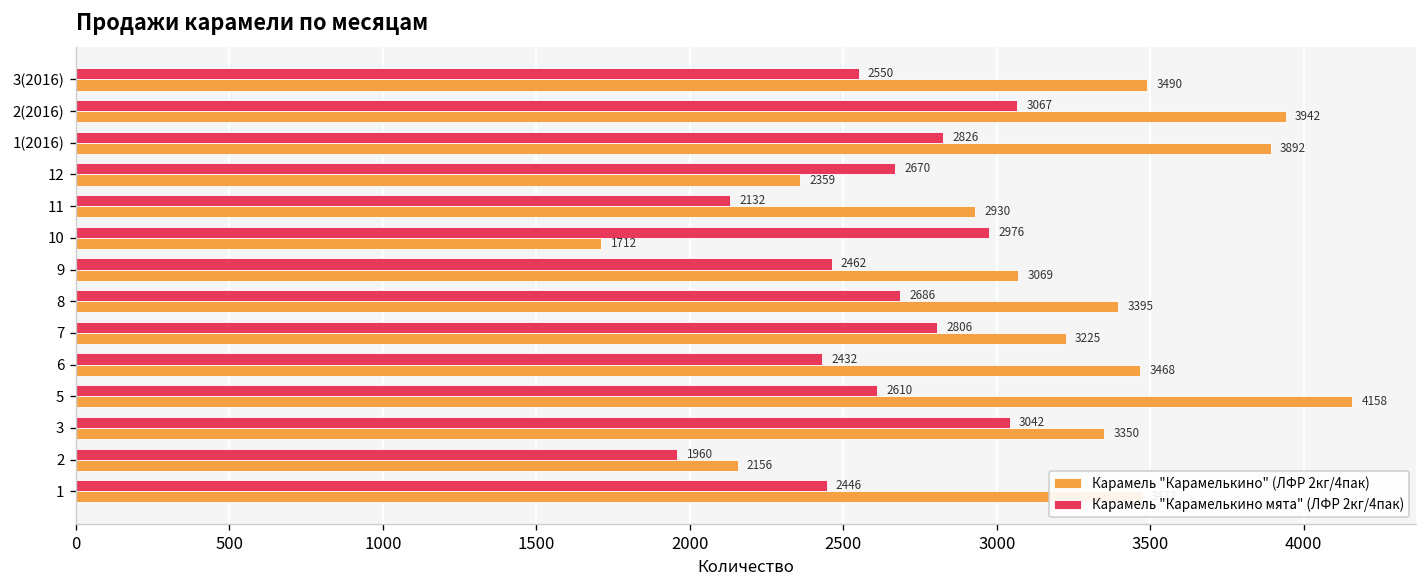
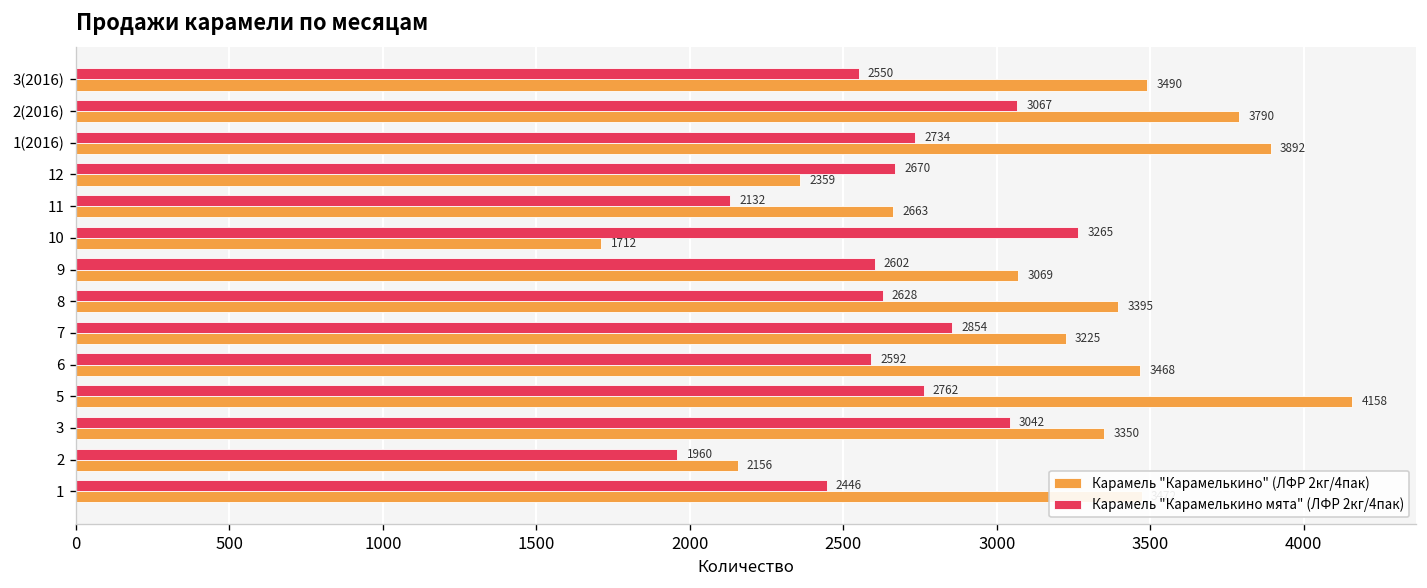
  {
    "Карамель \"Карамелькино\" (ЛФР 2кг/4пак)": {
      "3(2016)": 3490,
-     "2(2016)": 3942,
+     "2(2016)": 3790,
      "1(2016)": 3892,
      "12": 2359,
-     "11": 2930,
+     "11": 2663,
      "10": 1712,
      "9": 3069,
      "8": 3395,
      "7": 3225,
      "6": 3468,
      "5": 4158,
      "3": 3350,
      "2": 2156
    },
    "Карамель \"Карамелькино мята\" (ЛФР 2кг/4пак)": {
      "3(2016)": 2550,
      "2(2016)": 3067,
-     "1(2016)": 2826,
+     "1(2016)": 2734,
      "12": 2670,
      "11": 2132,
-     "10": 2976,
-     "9": 2462,
-     "8": 2686,
-     "7": 2806,
-     "6": 2432,
-     "5": 2610,
+     "10": 3265,
+     "9": 2602,
+     "8": 2628,
+     "7": 2854,
+     "6": 2592,
+     "5": 2762,
      "3": 3042,
      "2": 1960,
      "1": 2446
    }
  }
